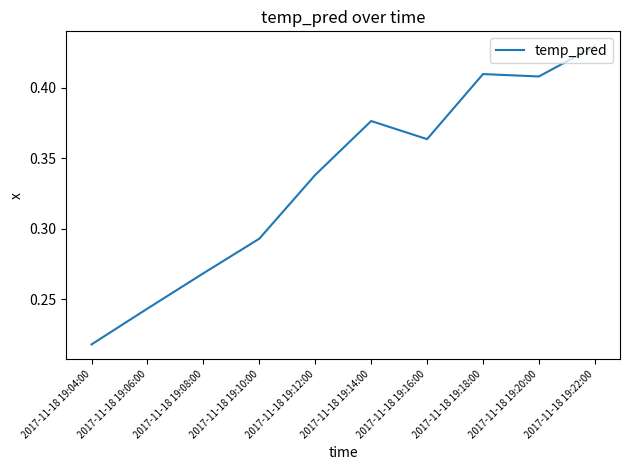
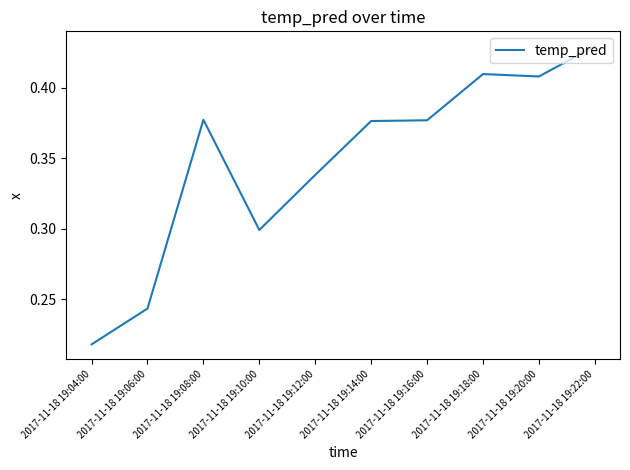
  {
    "2017-11-18 19:04:00": 0.218,
    "2017-11-18 19:06:00": 0.243,
-   "2017-11-18 19:08:00": 0.268,
-   "2017-11-18 19:10:00": 0.293,
+   "2017-11-18 19:08:00": 0.377,
+   "2017-11-18 19:10:00": 0.299,
    "2017-11-18 19:12:00": 0.338,
    "2017-11-18 19:14:00": 0.376,
-   "2017-11-18 19:16:00": 0.364,
+   "2017-11-18 19:16:00": 0.377,
    "2017-11-18 19:18:00": 0.410,
    "2017-11-18 19:20:00": 0.408
  }
